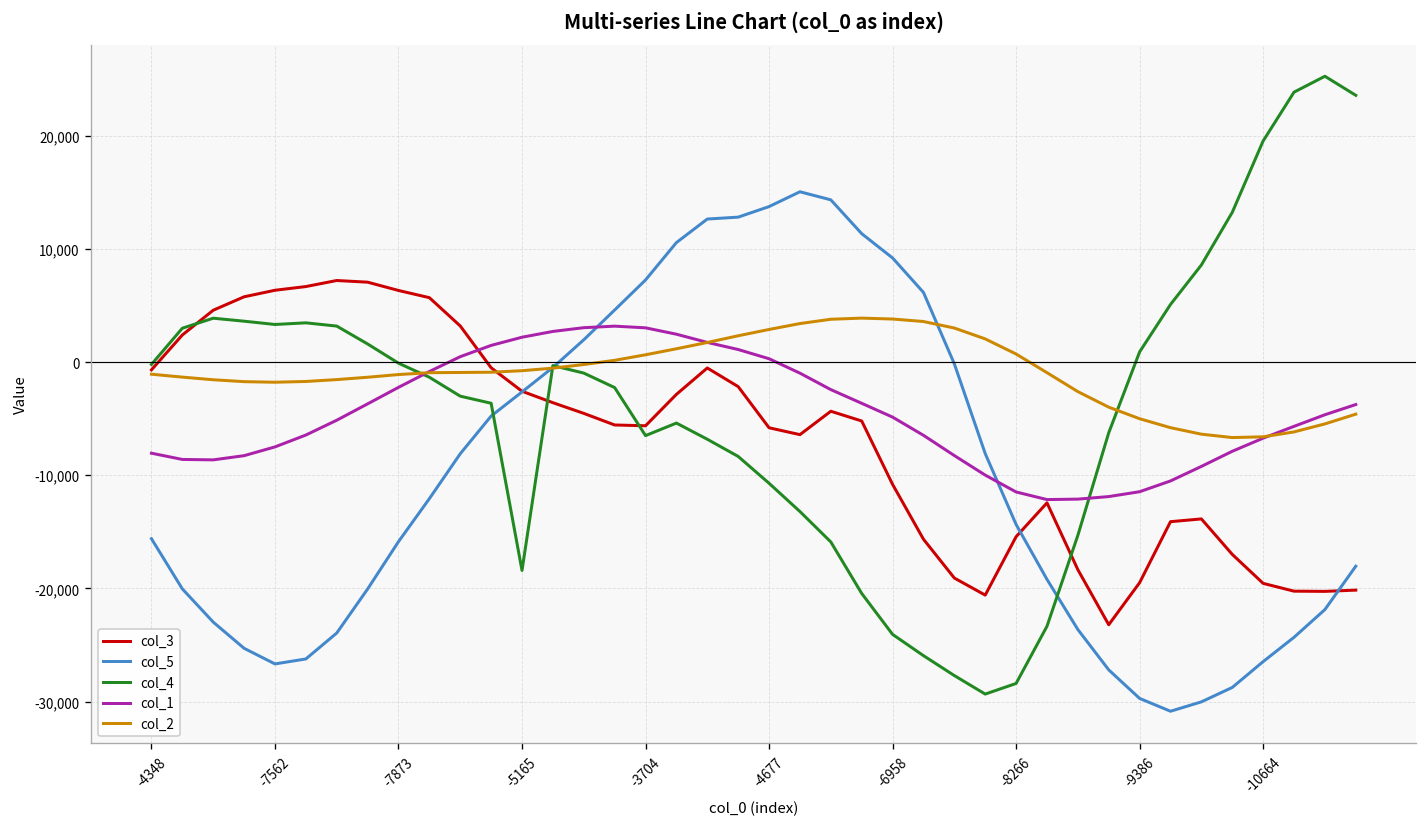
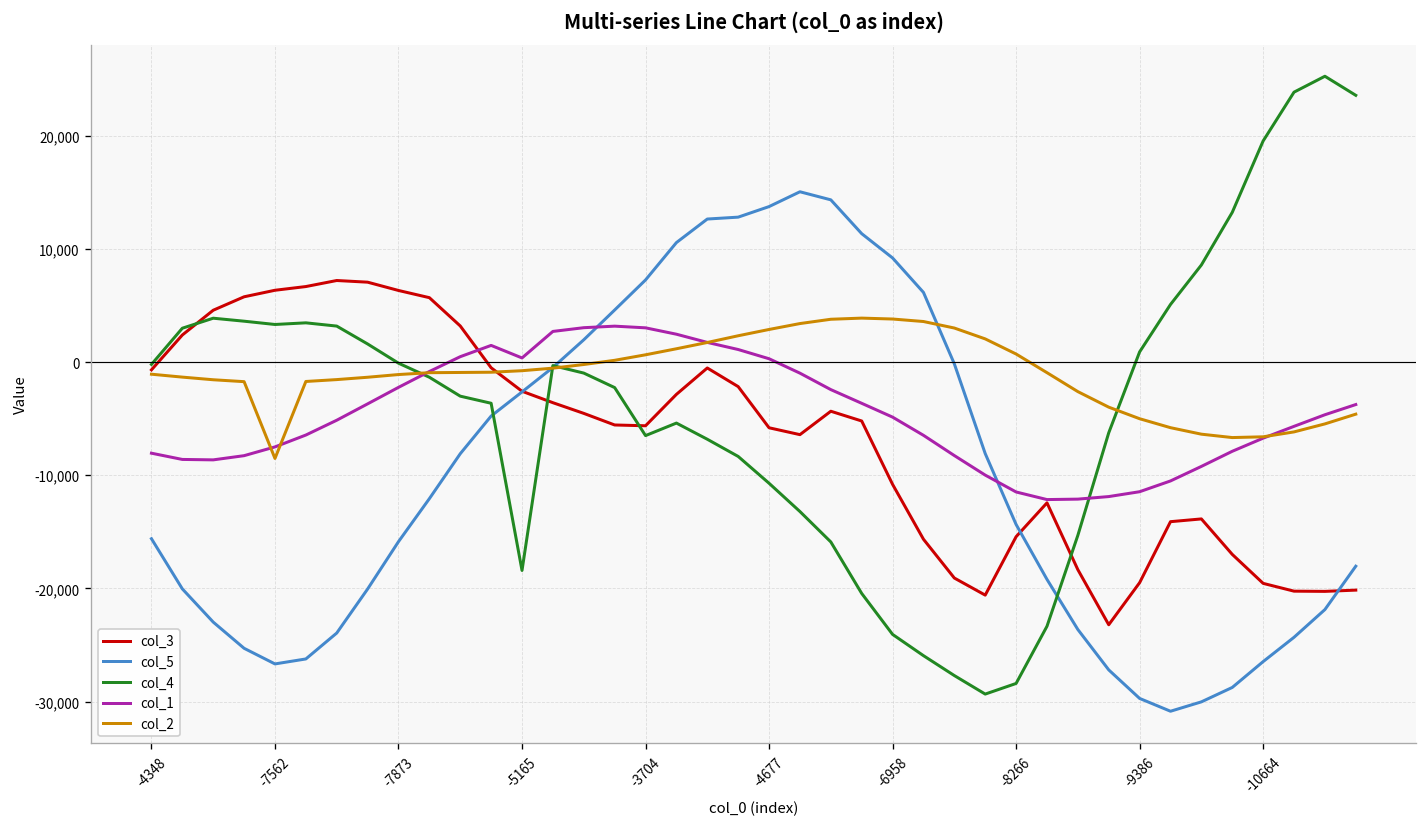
  {
    "col_3": {
      "-4348": "-1,000",
      "-7562": "6,000",
      "-7873": "6,000",
      "-3704": "-6,000",
      "-4677": "-6,000",
      "-6958": "-11,000",
      "-8266": "-15,000",
      "-9386": "-19,000",
      "-10664": "-20,000"
    },
    "col_5": {
      "-4348": "-16,000",
      "-7562": "-27,000",
      "-7873": "-16,000",
      "-3704": "7,000",
      "-4677": "14,000",
      "-6958": "9,000",
      "-8266": "-14,000",
      "-9386": "-30,000",
      "-10664": "-26,000"
    },
    "col_4": {
      "-4348": "0",
      "-7562": "3,000",
      "-7873": "0",
      "-5165": "-18,000",
      "-3704": "-7,000",
      "-4677": "-11,000",
      "-6958": "-24,000",
      "-8266": "-28,000",
      "-9386": "1,000",
      "-10664": "20,000"
    },
    "col_1": {
      "-4348": "-8,000",
      "-7562": "-8,000",
      "-7873": "-2,000",
-     "-5165": "2,000",
+     "-5165": "0",
      "-3704": "3,000",
      "-4677": "0",
      "-6958": "-5,000",
      "-8266": "-11,000",
      "-9386": "-11,000"
    },
    "col_2": {
      "-4348": "-1,000",
-     "-7562": "-2,000",
+     "-7562": "-9,000",
      "-7873": "-1,000",
      "-5165": "-1,000",
      "-3704": "1,000",
      "-4677": "3,000",
      "-6958": "4,000",
      "-8266": "1,000",
      "-9386": "-5,000"
    }
  }
